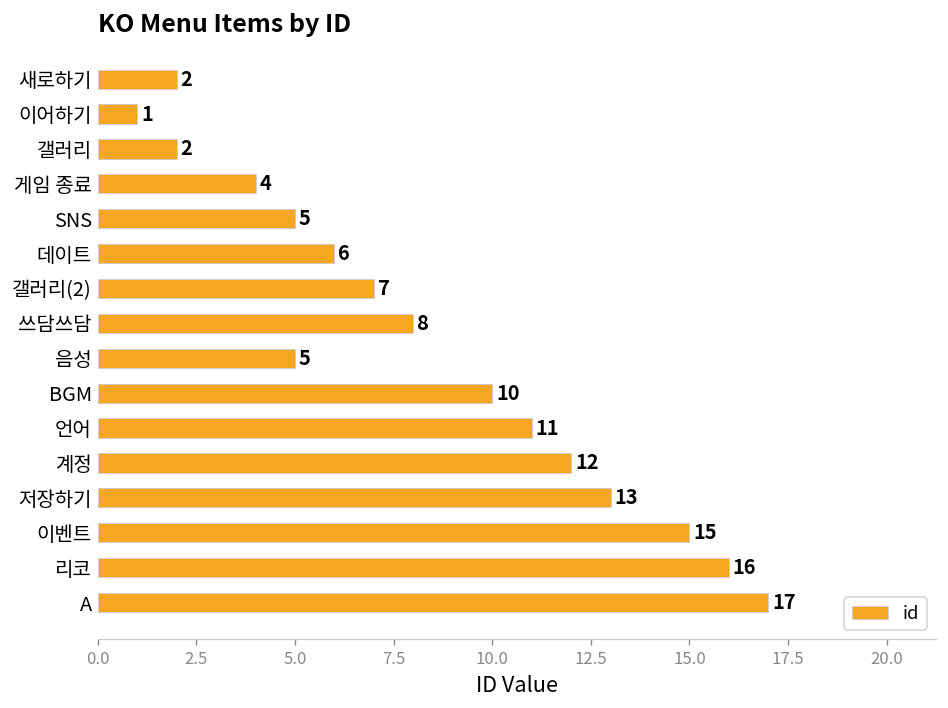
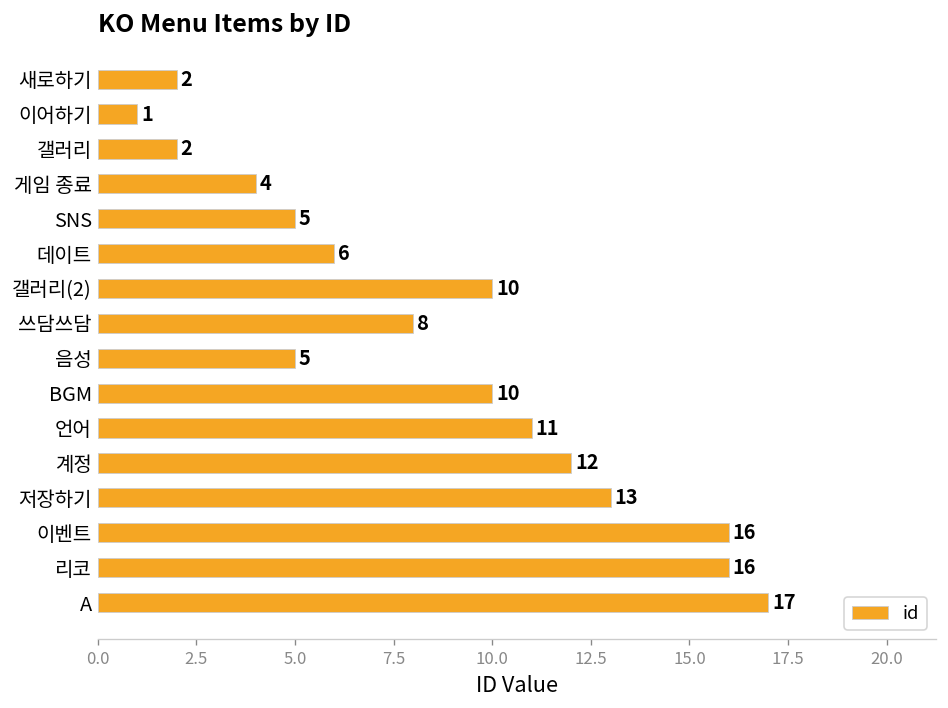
  {
    "새로하기": 2,
    "이어하기": 1,
    "갤러리": 2,
    "게임 종료": 4,
    "SNS": 5,
    "데이트": 6,
-   "갤러리(2)": 7,
+   "갤러리(2)": 10,
    "쓰담쓰담": 8,
    "음성": 5,
    "BGM": 10,
    "언어": 11,
    "계정": 12,
    "저장하기": 13,
-   "이벤트": 15,
+   "이벤트": 16,
    "리코": 16,
    "A": 17
  }
